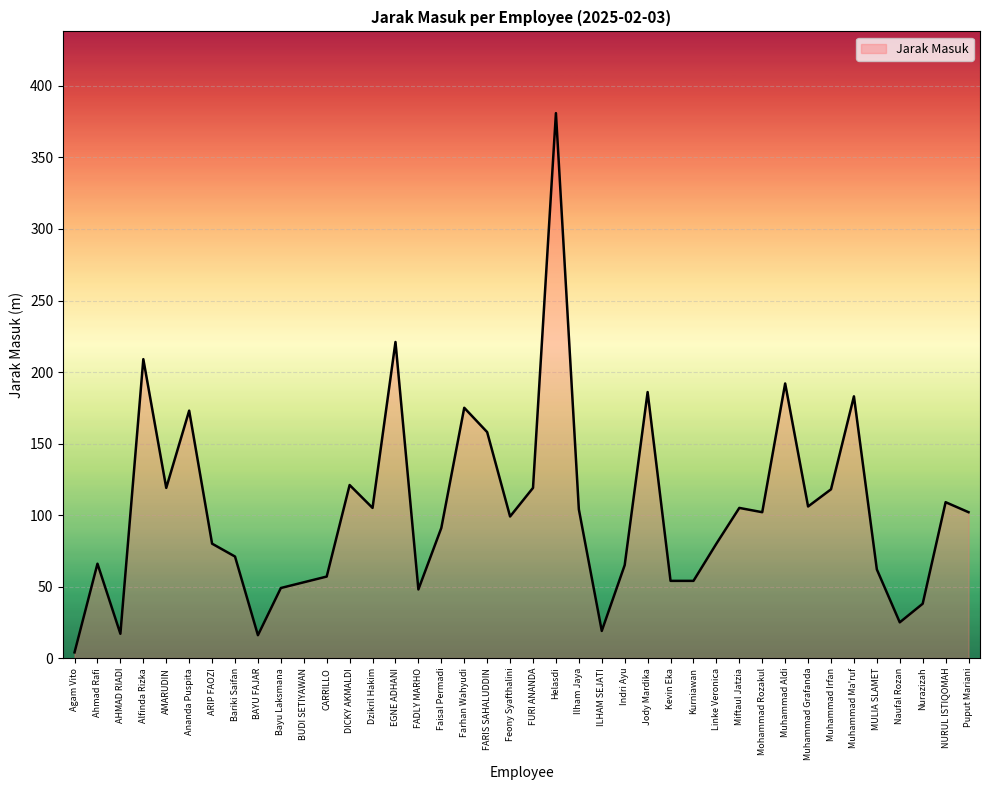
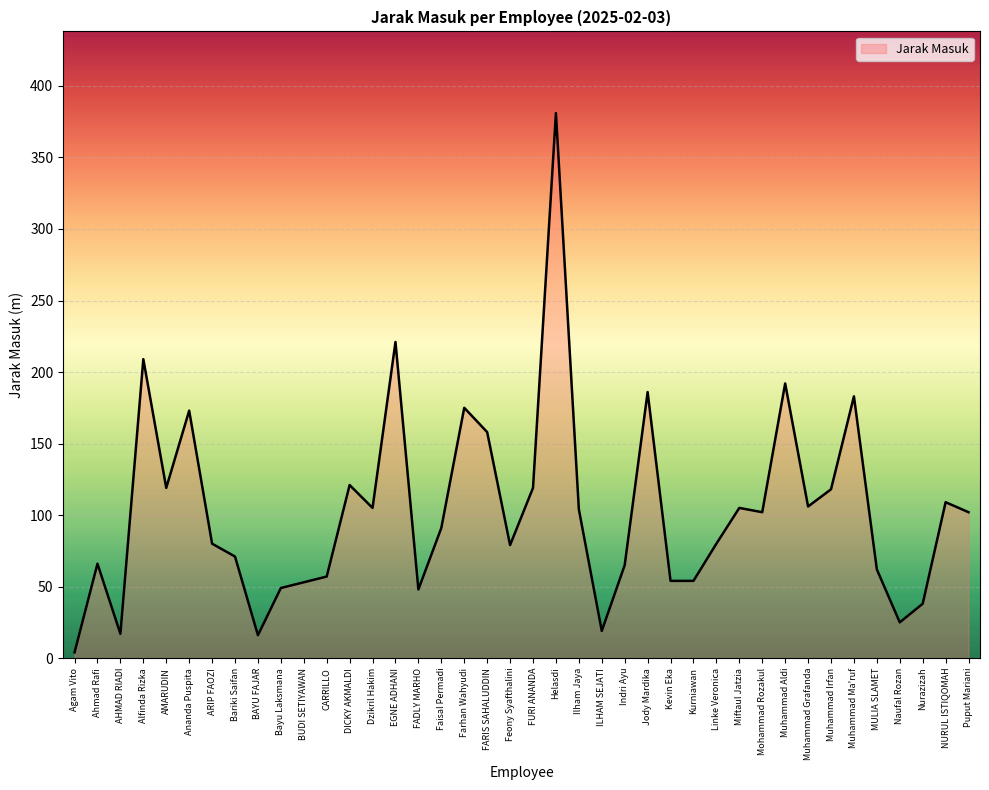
  {
    "Agam Vito": 4,
    "Ahmad Rafi": 66,
    "AHMAD RIADI": 17,
    "Alfinda Rizka": 209,
    "AMARUDIN": 119,
    "Ananda Puspita": 173,
    "ARIP FAOZI": 80,
    "Bariki Saifan": 71,
    "BAYU FAJAR": 16,
    "Bayu Laksmana": 49,
    "BUDI SETIYAWAN": 53,
    "CARRILLO": 57,
    "DICKY AKMALDI": 121,
    "Dzikril Hakim": 105,
    "EGNE ADHANI": 221,
    "FADLY MARHO": 48,
    "Faisal Permadi": 91,
    "Farhan Wahyudi": 175,
    "FARIS SAHALUDDIN": 158,
-   "Feony Syafthalini": 99,
+   "Feony Syafthalini": 79,
    "FURI ANANDA": 119,
    "Helasdi": 381,
    "Ilham Jaya": 104,
    "ILHAM SEJATI": 19,
    "Indri Ayu": 65,
    "Jody Mardika": 186,
    "Kevin Eka": 54,
    "Kurniawan": 54,
    "Linke Veronica": 80,
    "Miftaul Jatzia": 105,
    "Mohammad Rozakul": 102,
    "Muhammad Aldi": 192,
    "Muhammad Grafanda": 106,
    "Muhammad Irfan": 118,
    "Muhammad Ma'ruf": 183,
    "MULIA SLAMET": 62,
    "Naufal Rozan": 25,
    "Nurazizah": 38,
    "NURUL ISTIQOMAH": 109,
    "Puput Mariani": 102
  }
